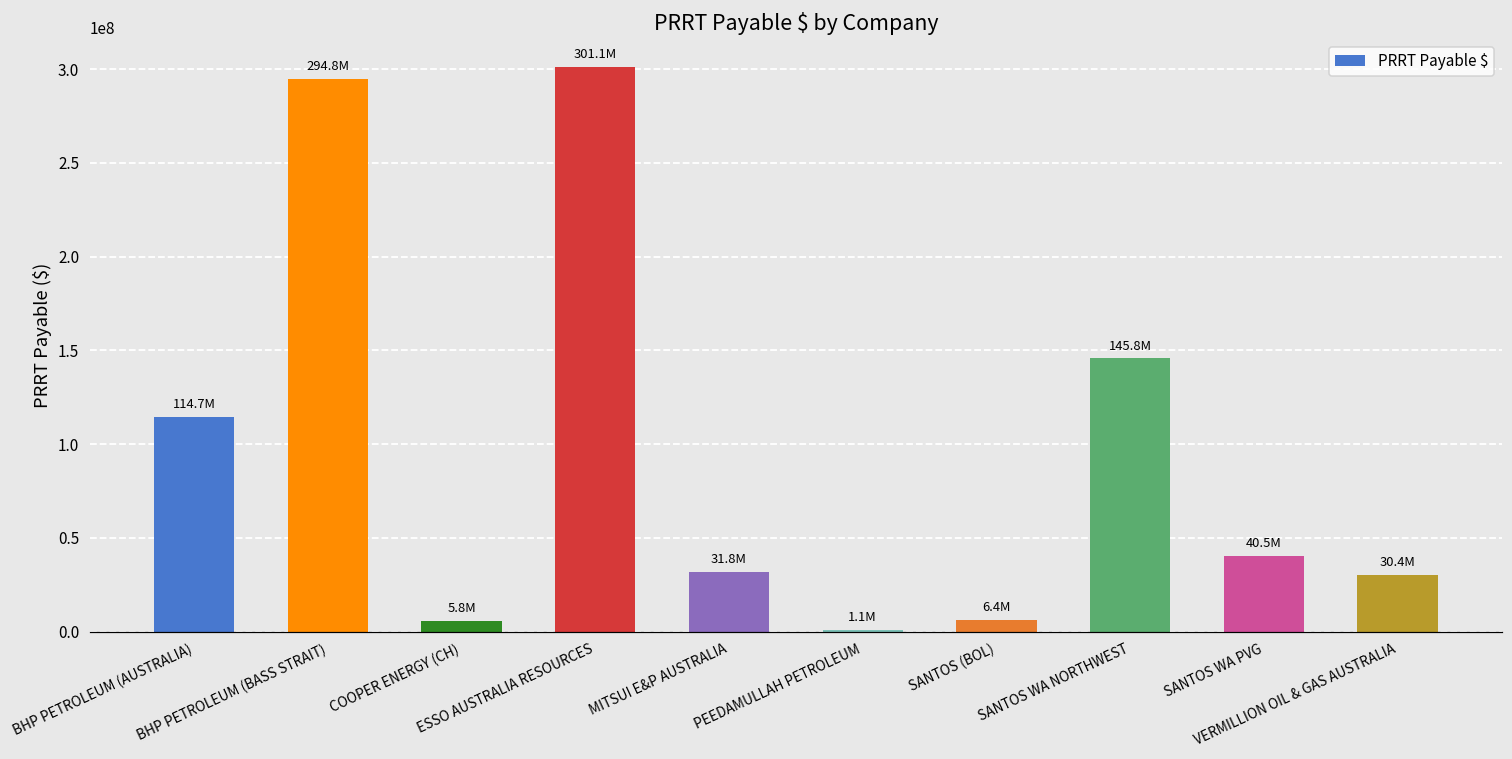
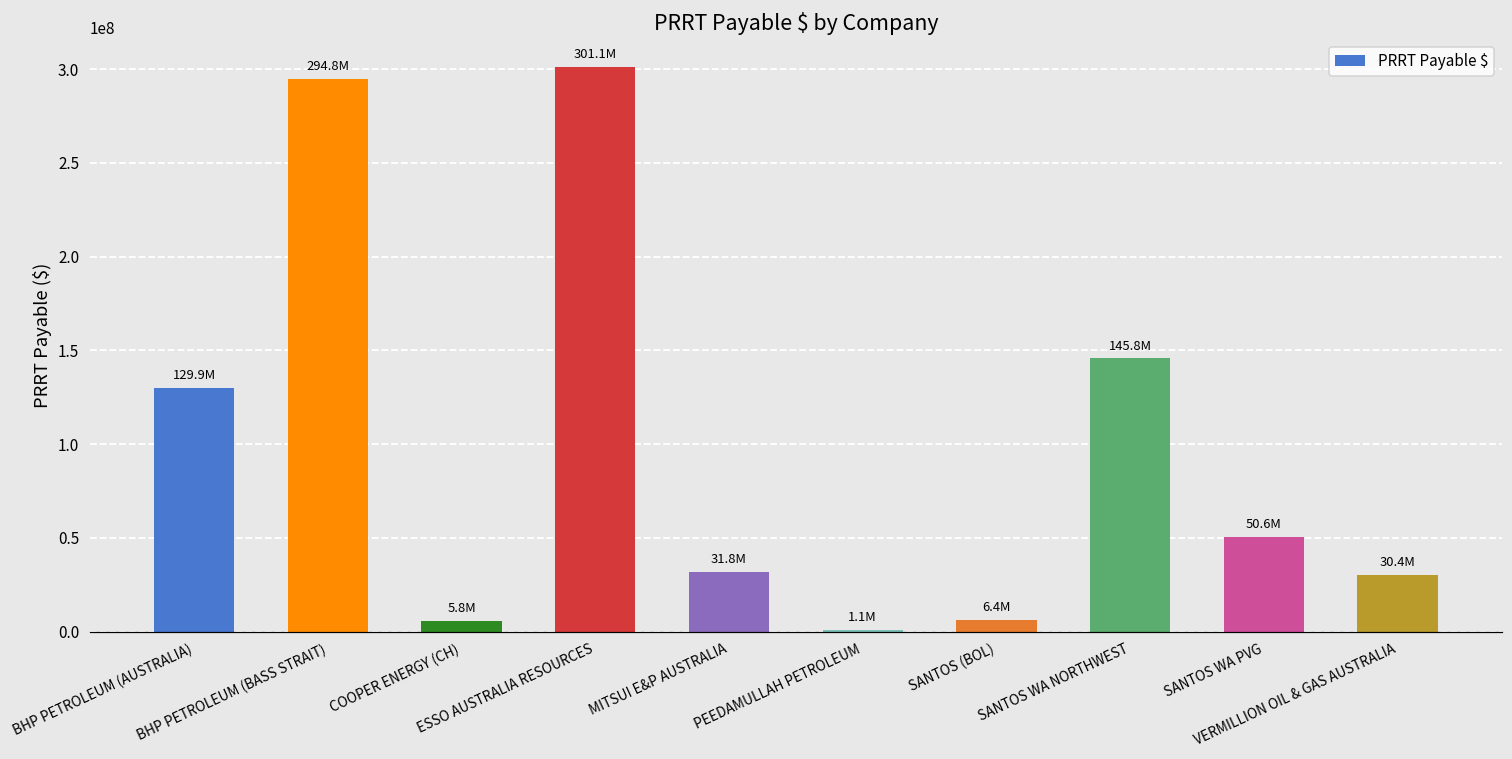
  {
-   "BHP PETROLEUM (AUSTRALIA)": "114.7M",
+   "BHP PETROLEUM (AUSTRALIA)": "129.9M",
    "BHP PETROLEUM (BASS STRAIT)": "294.8M",
    "COOPER ENERGY (CH)": "5.8M",
    "ESSO AUSTRALIA RESOURCES": "301.1M",
    "MITSUI E&P AUSTRALIA": "31.8M",
    "PEEDAMULLAH PETROLEUM": "1.1M",
    "SANTOS (BOL)": "6.4M",
    "SANTOS WA NORTHWEST": "145.8M",
-   "SANTOS WA PVG": "40.5M",
+   "SANTOS WA PVG": "50.6M",
    "VERMILLION OIL & GAS AUSTRALIA": "30.4M"
  }
